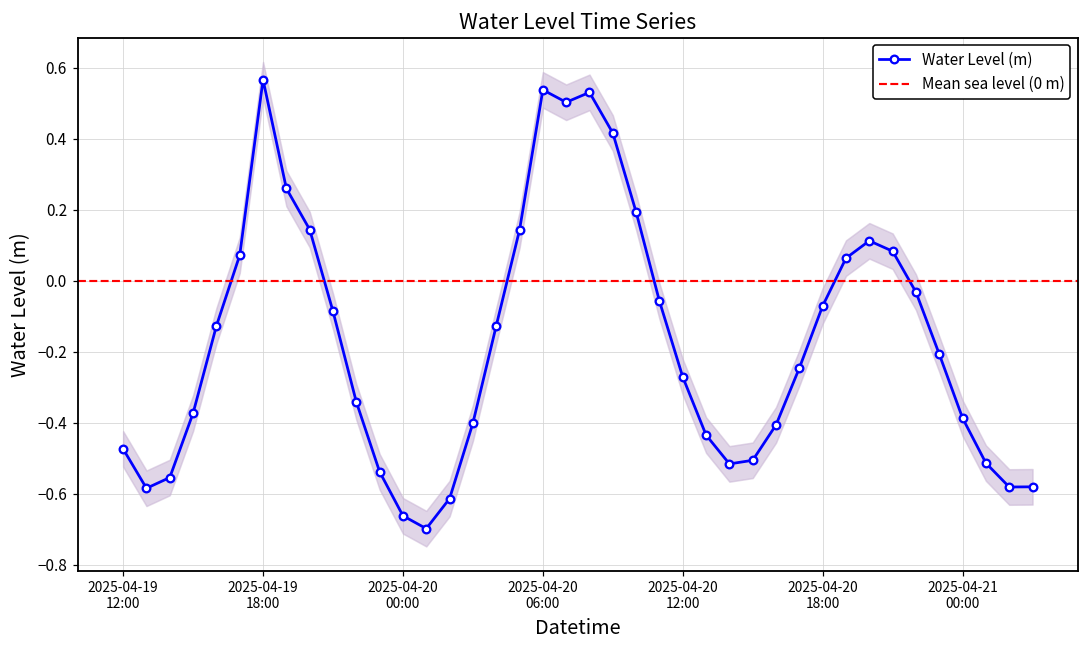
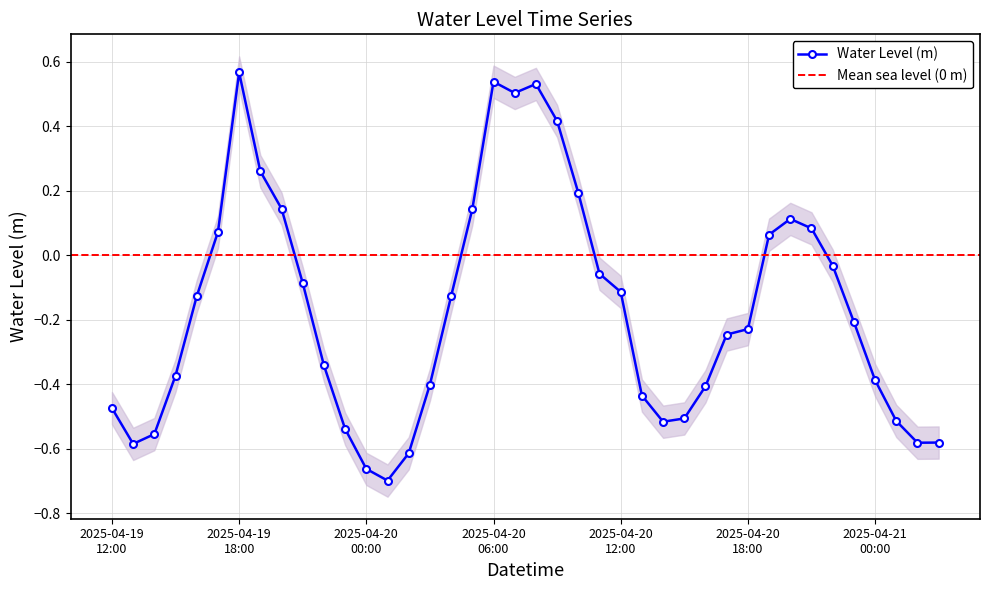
  {
    "Water Level (m)": {
      "2025-04-19 12:00": -0.47,
      "2025-04-19 18:00": 0.57,
      "2025-04-20 00:00": -0.66,
      "2025-04-20 06:00": 0.54,
-     "2025-04-20 12:00": -0.27,
-     "2025-04-20 18:00": -0.07,
+     "2025-04-20 12:00": -0.11,
+     "2025-04-20 18:00": -0.23,
      "2025-04-21 00:00": -0.39
    }
  }
